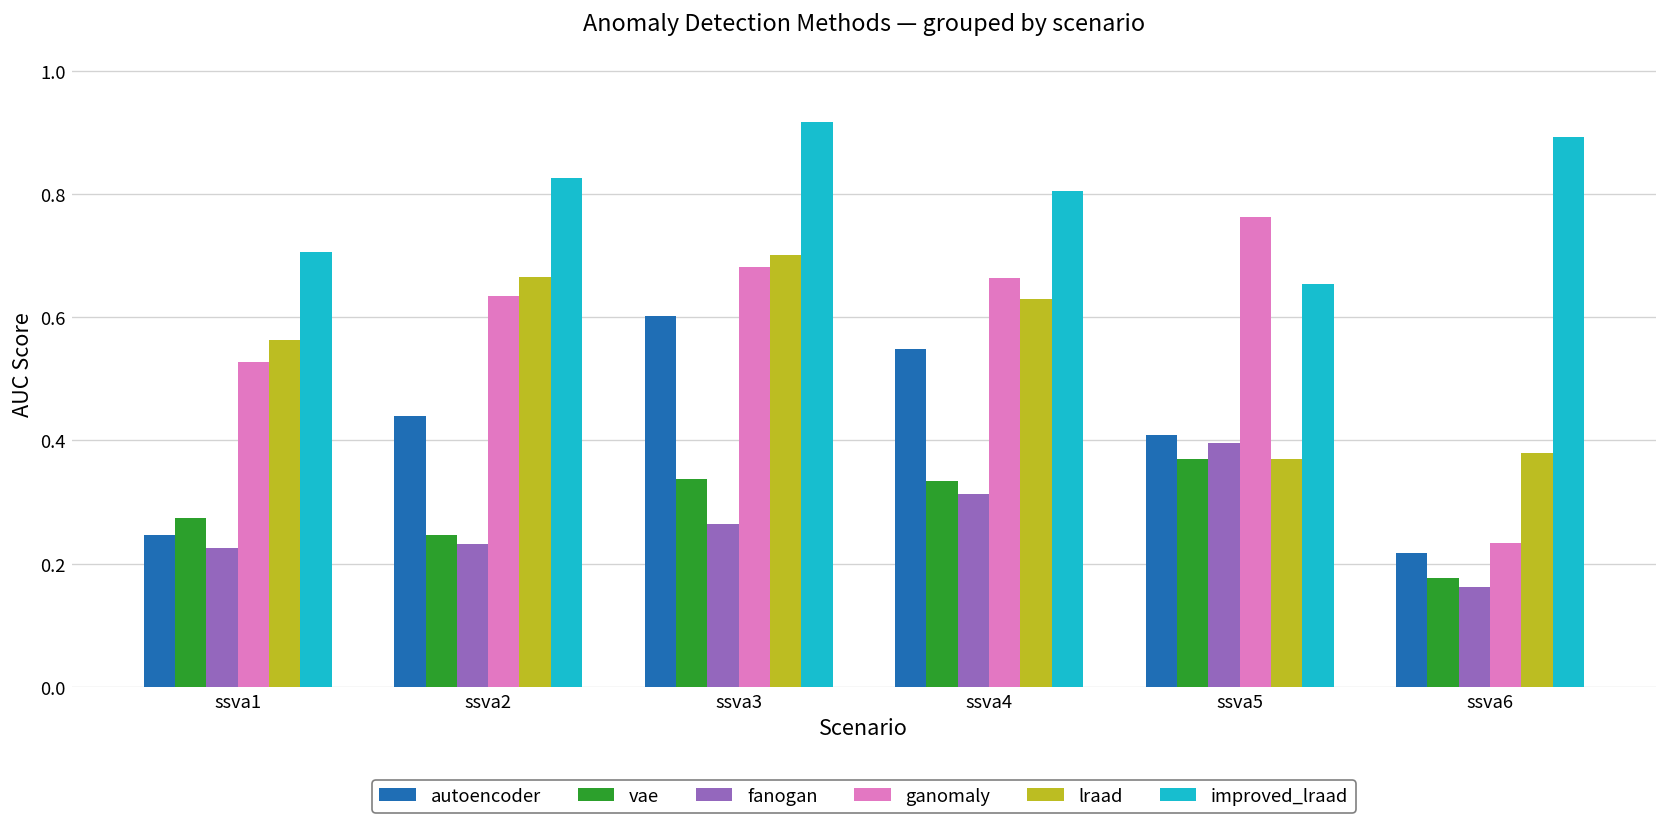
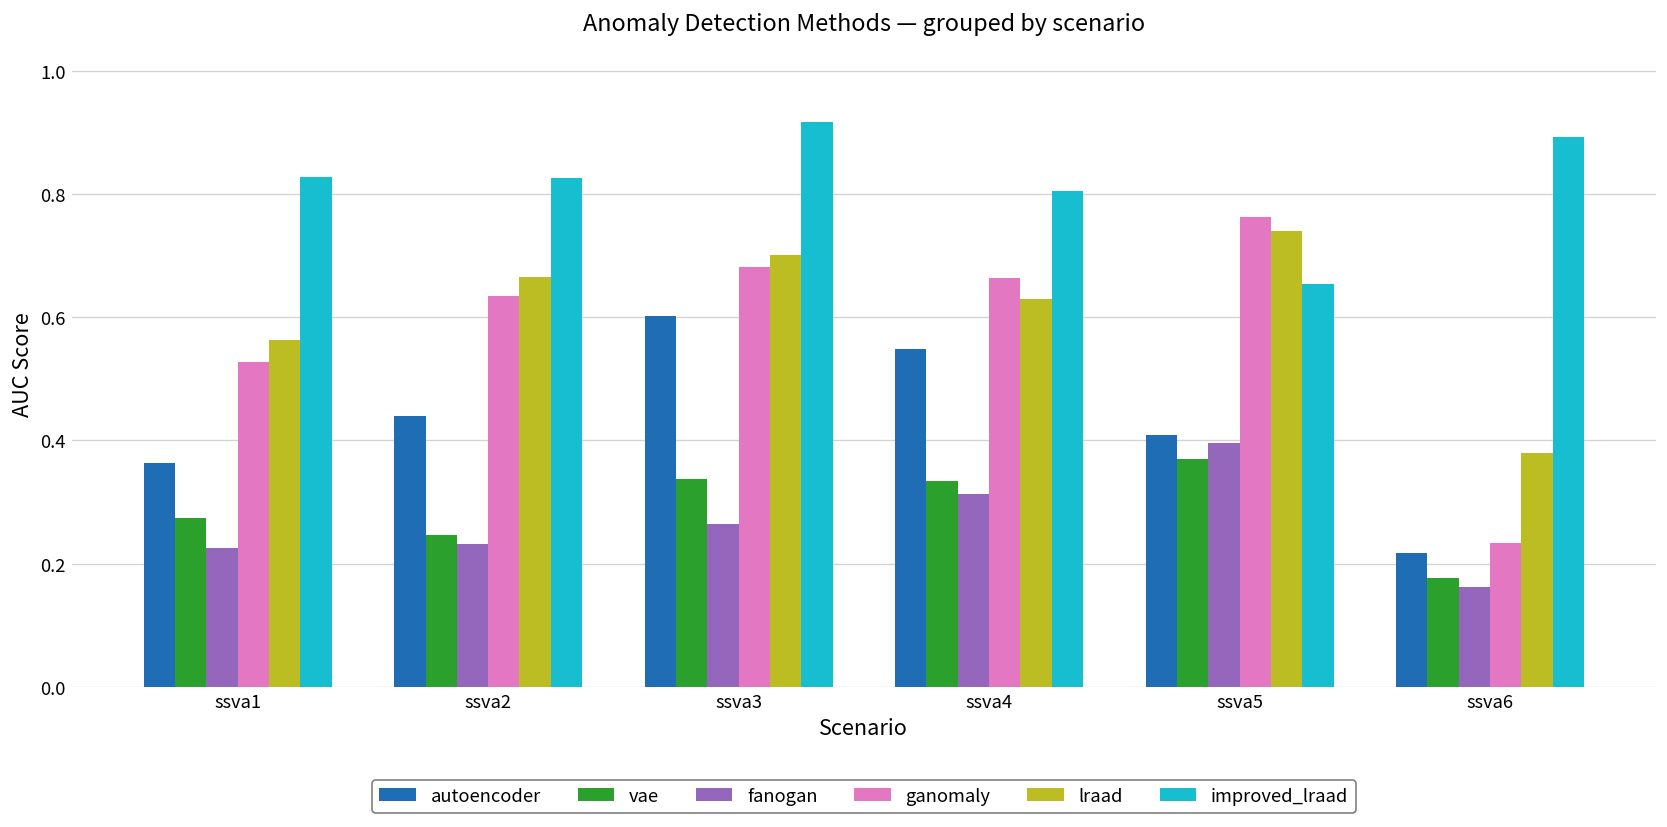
  {
    "autoencoder": {
-     "ssva1": 0.25,
+     "ssva1": 0.36,
      "ssva2": 0.44,
      "ssva3": 0.60,
      "ssva4": 0.55,
      "ssva5": 0.41,
      "ssva6": 0.22
    },
    "vae": {
      "ssva1": 0.27,
      "ssva2": 0.25,
      "ssva3": 0.34,
      "ssva4": 0.33,
      "ssva5": 0.37,
      "ssva6": 0.18
    },
    "fanogan": {
      "ssva1": 0.23,
      "ssva2": 0.23,
      "ssva3": 0.27,
      "ssva4": 0.31,
      "ssva5": 0.40,
      "ssva6": 0.16
    },
    "ganomaly": {
      "ssva1": 0.53,
      "ssva2": 0.64,
      "ssva3": 0.68,
      "ssva4": 0.66,
      "ssva5": 0.76,
      "ssva6": 0.23
    },
    "lraad": {
      "ssva1": 0.56,
      "ssva2": 0.67,
      "ssva3": 0.70,
      "ssva4": 0.63,
-     "ssva5": 0.37,
+     "ssva5": 0.74,
      "ssva6": 0.38
    },
    "improved_lraad": {
-     "ssva1": 0.71,
+     "ssva1": 0.83,
      "ssva2": 0.83,
      "ssva3": 0.92,
      "ssva4": 0.81,
      "ssva5": 0.65,
      "ssva6": 0.89
    }
  }
